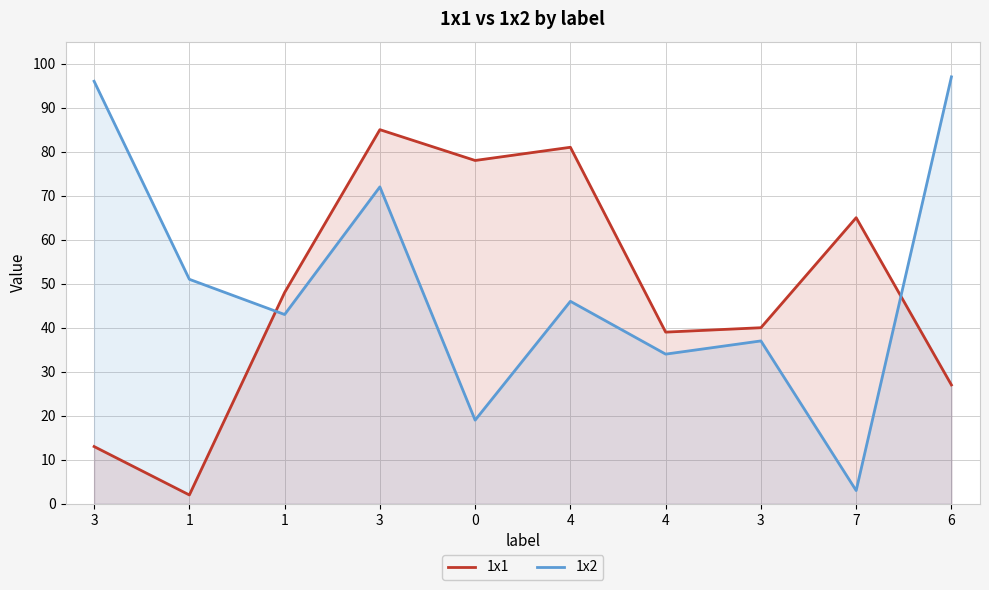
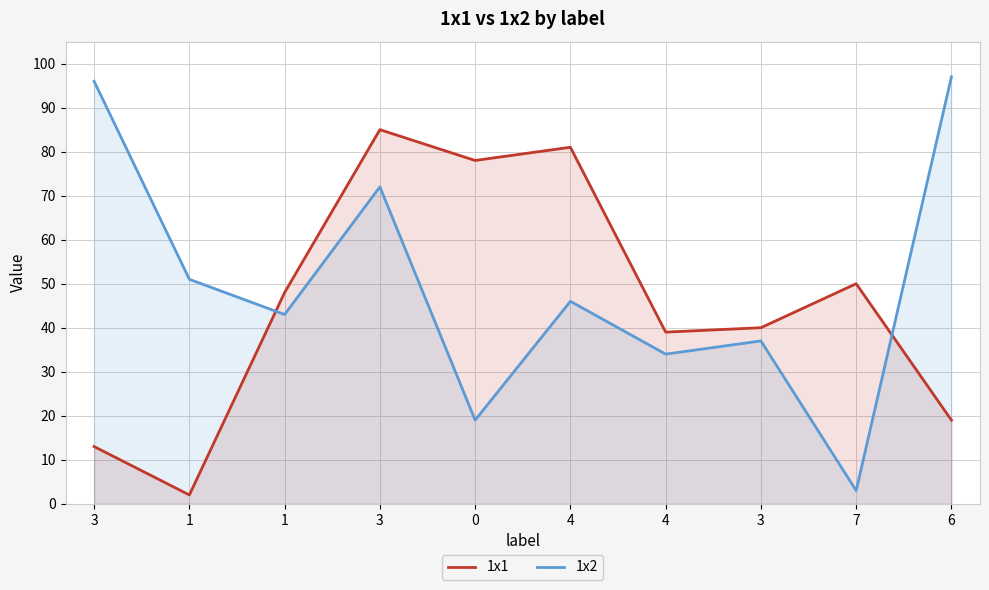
  {
    "1x1": {
      "0": 78,
-     "7": 65,
-     "6": 27
+     "7": 50,
+     "6": 19
    },
    "1x2": {
      "0": 19,
      "7": 3,
      "6": 97
    }
  }
